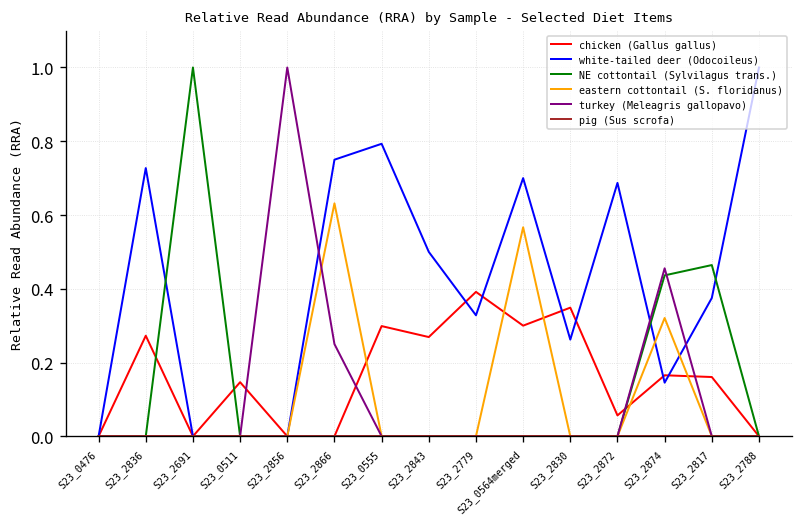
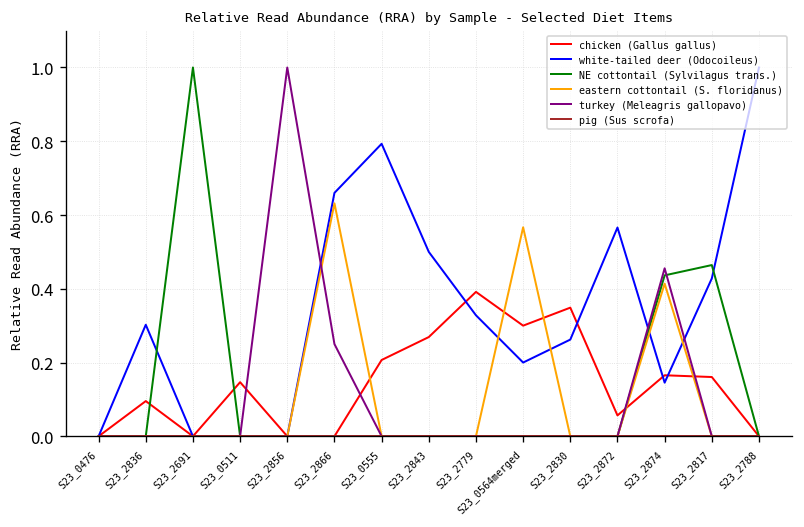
  {
    "chicken (Gallus gallus)": {
-     "S23_2836": 0.27,
+     "S23_2836": 0.10,
      "S23_0511": 0.15,
-     "S23_0555": 0.30,
+     "S23_0555": 0.21,
      "S23_2843": 0.27,
      "S23_2779": 0.39,
      "S23_0564merged": 0.30,
      "S23_2830": 0.35,
      "S23_2872": 0.06,
      "S23_2874": 0.17,
      "S23_2817": 0.16
    },
    "white-tailed deer (Odocoileus)": {
-     "S23_2836": 0.73,
-     "S23_2866": 0.75,
+     "S23_2836": 0.30,
+     "S23_2866": 0.66,
      "S23_0555": 0.79,
      "S23_2843": 0.50,
      "S23_2779": 0.33,
-     "S23_0564merged": 0.7,
+     "S23_0564merged": 0.2,
      "S23_2830": 0.26,
-     "S23_2872": 0.69,
+     "S23_2872": 0.57,
      "S23_2874": 0.15,
-     "S23_2817": 0.38
+     "S23_2817": 0.43
    },
    "NE cottontail (Sylvilagus trans.)": {
      "S23_2691": 1.00,
      "S23_2874": 0.44,
      "S23_2817": 0.46
    },
    "eastern cottontail (S. floridanus)": {
      "S23_2866": 0.63,
      "S23_0564merged": 0.57,
-     "S23_2874": 0.32
+     "S23_2874": 0.41
    },
    "turkey (Meleagris gallopavo)": {
      "S23_2856": 1.00,
      "S23_2866": 0.25,
      "S23_2874": 0.46
    },
    "pig (Sus scrofa)": {
      "S23_2874": 0.00
    }
  }
